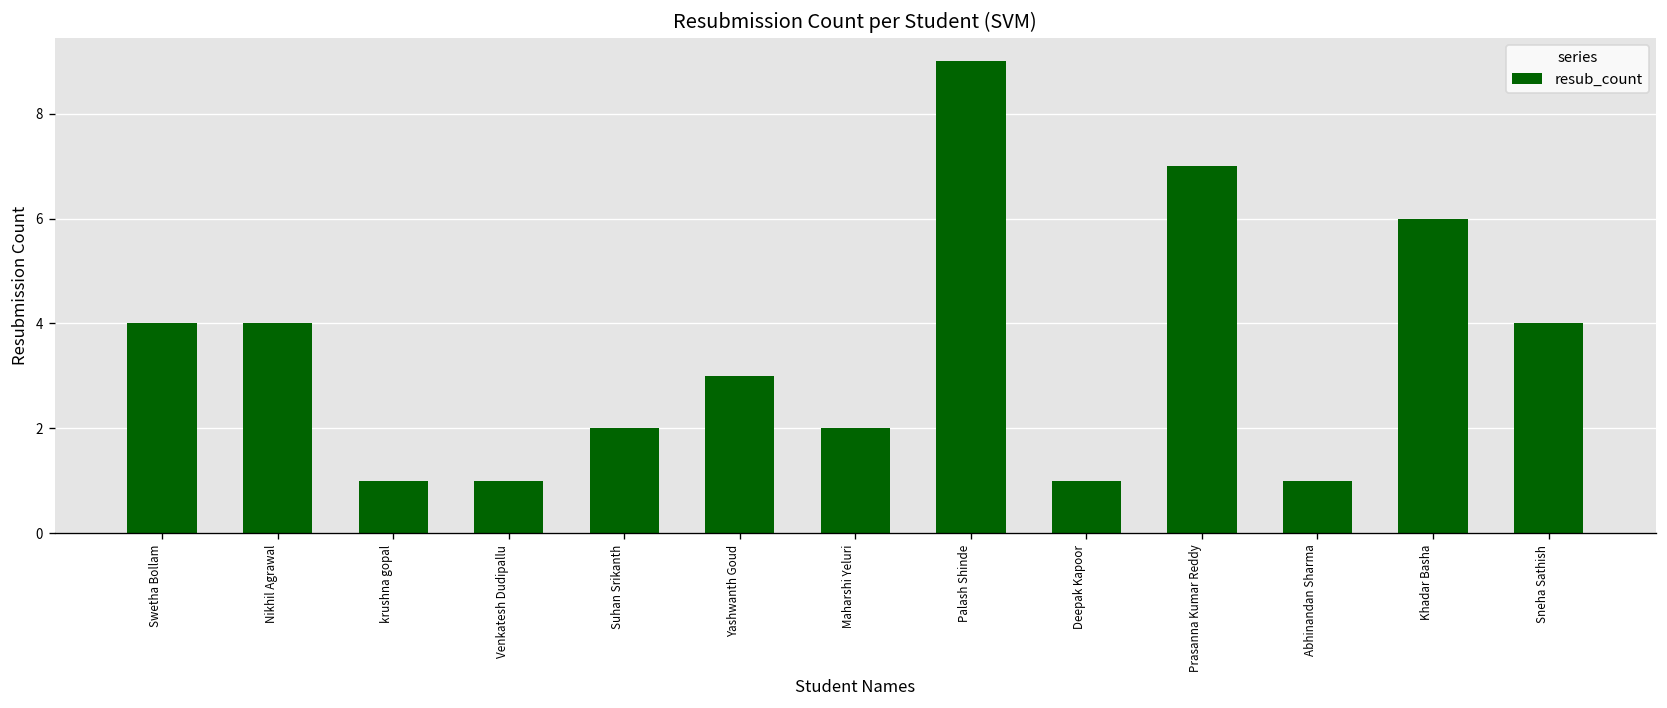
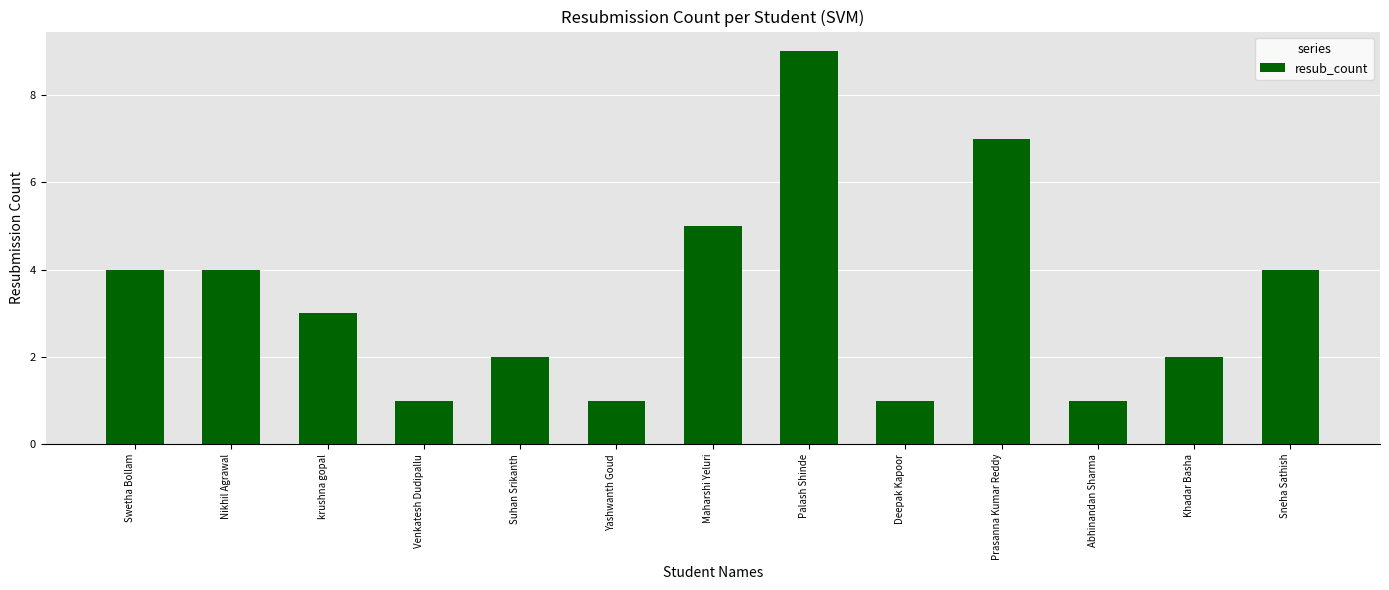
  {
    "Swetha Bollam": 4,
    "Nikhil Agrawal": 4,
-   "krushna gopal": 1,
+   "krushna gopal": 3,
    "Venkatesh Dudipallu": 1,
    "Suhan Srikanth": 2,
-   "Yashwanth Goud": 3,
-   "Maharshi Yeluri": 2,
+   "Yashwanth Goud": 1,
+   "Maharshi Yeluri": 5,
    "Palash Shinde": 9,
    "Deepak Kapoor": 1,
    "Prasanna Kumar Reddy": 7,
    "Abhinandan Sharma": 1,
-   "Khadar Basha": 6,
+   "Khadar Basha": 2,
    "Sneha Sathish": 4
  }
